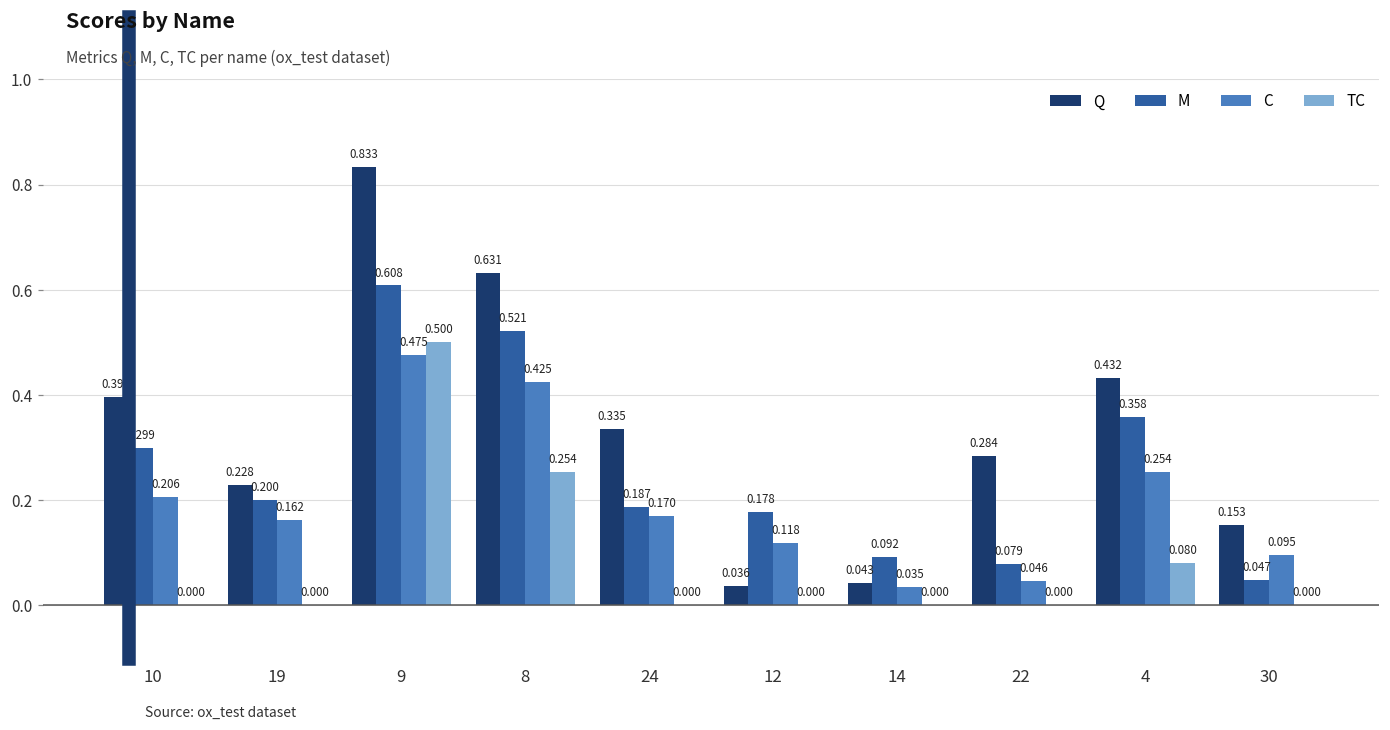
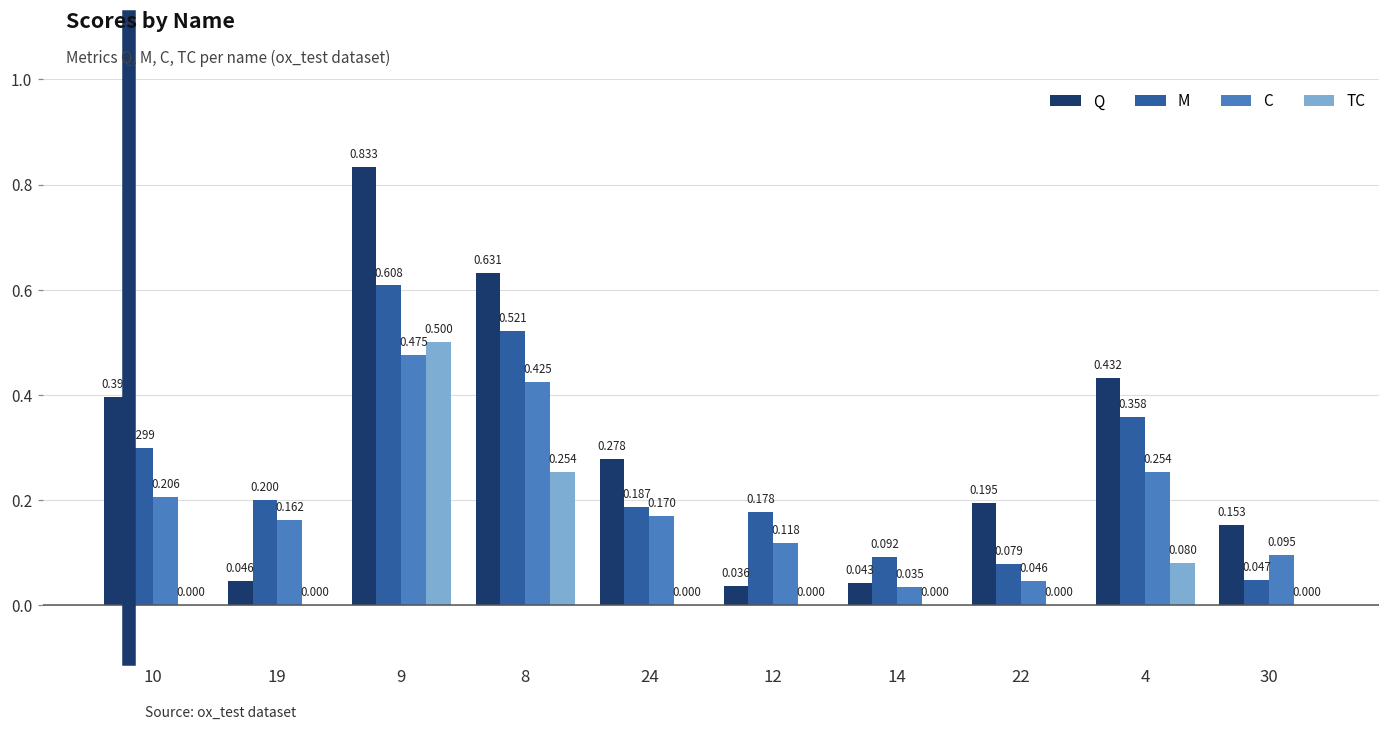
  {
    "Q": {
      "10": 0.396,
-     "19": 0.228,
+     "19": 0.046,
      "9": 0.833,
      "8": 0.631,
-     "24": 0.335,
+     "24": 0.278,
      "12": 0.036,
      "14": 0.043,
-     "22": 0.284,
+     "22": 0.195,
      "4": 0.432,
      "30": 0.153
    },
    "TC": {
      "10": 0.000,
      "19": 0.000,
      "9": 0.500,
      "8": 0.254,
      "24": 0.000,
      "12": 0.000,
      "14": 0.000,
      "22": 0.000,
      "4": 0.080,
      "30": 0.000
    }
  }
